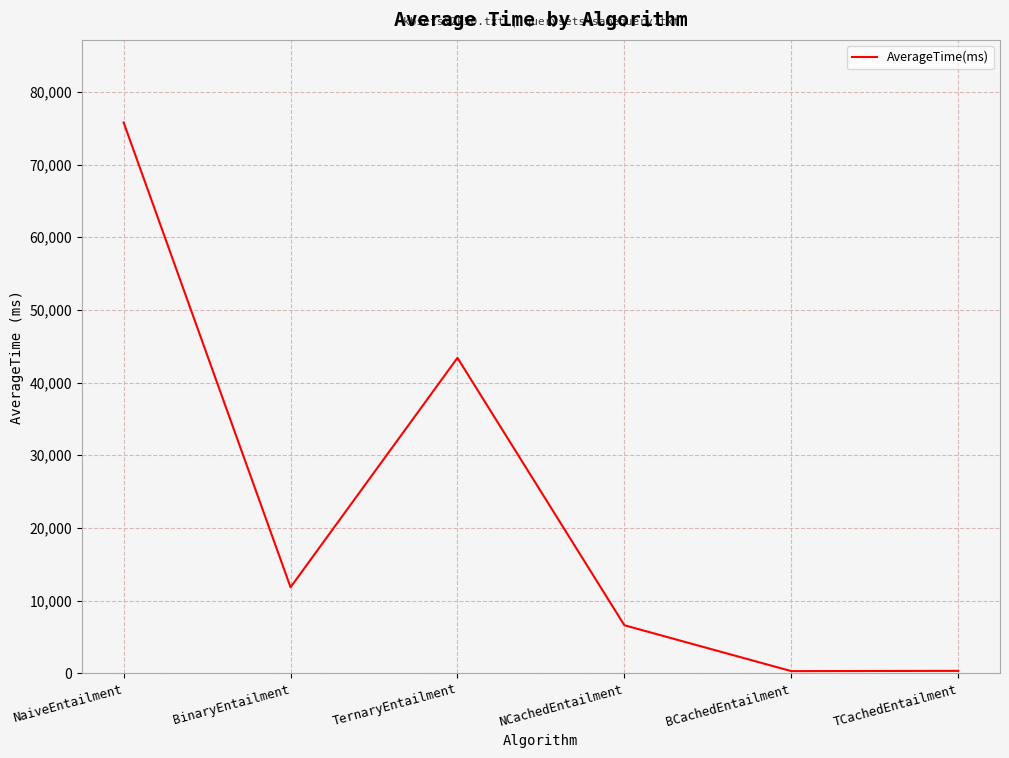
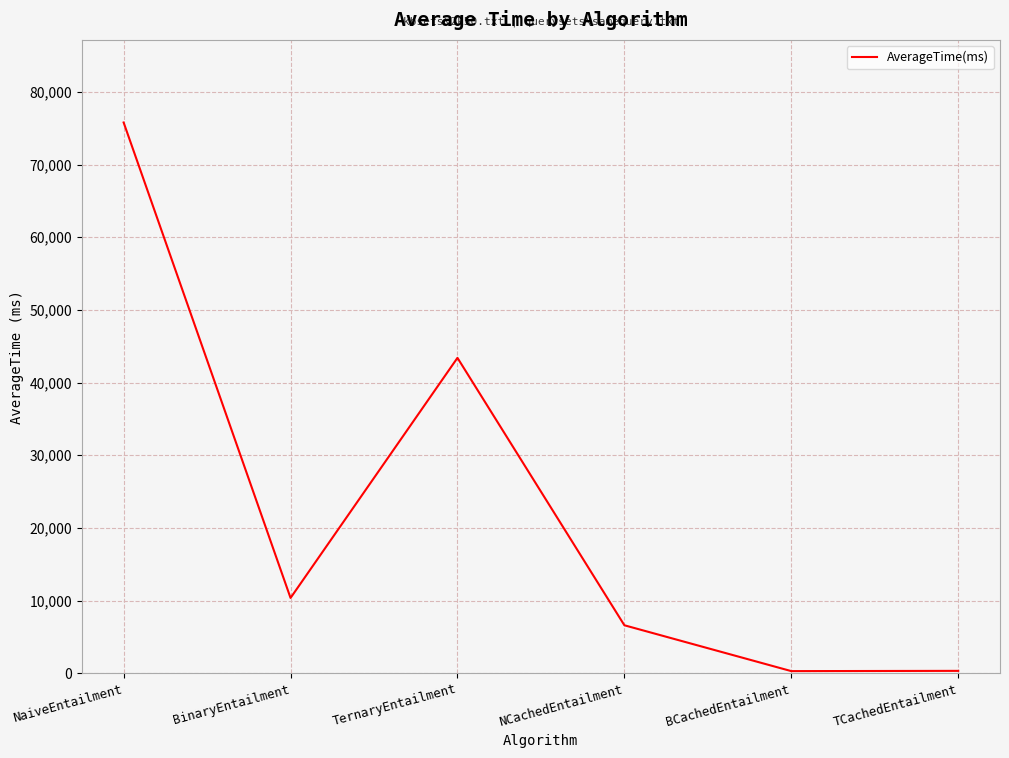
  {
    "NaiveEntailment": "76,000",
-   "BinaryEntailment": "12,000",
+   "BinaryEntailment": "10,000",
    "TernaryEntailment": "43,000",
    "NCachedEntailment": "7,000",
    "BCachedEntailment": "0",
    "TCachedEntailment": "0"
  }
